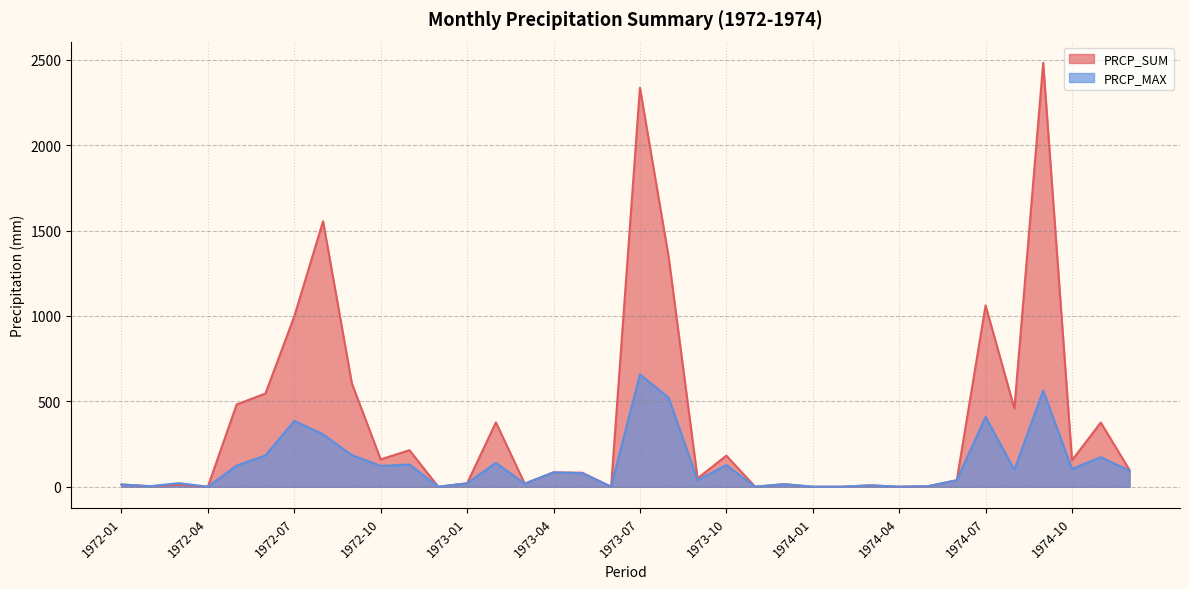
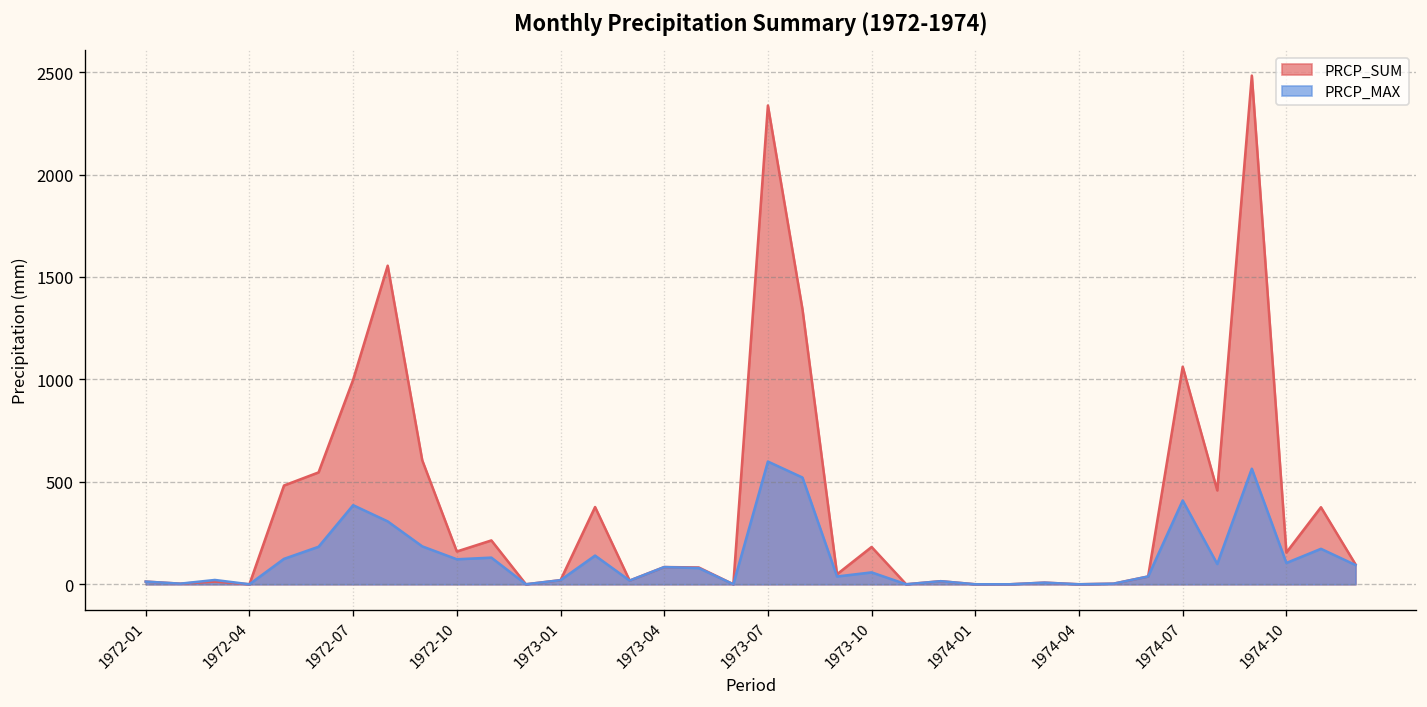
  {
    "PRCP_SUM": {
      "1972-07": 1000,
      "1972-10": 160,
      "1973-07": 2340,
      "1973-10": 180,
      "1974-07": 1060,
      "1974-10": 160
    },
    "PRCP_MAX": {
      "1972-07": 390,
      "1972-10": 120,
-     "1973-07": 660,
-     "1973-10": 130,
+     "1973-07": 600,
+     "1973-10": 60,
      "1974-07": 410,
      "1974-10": 100
    }
  }
